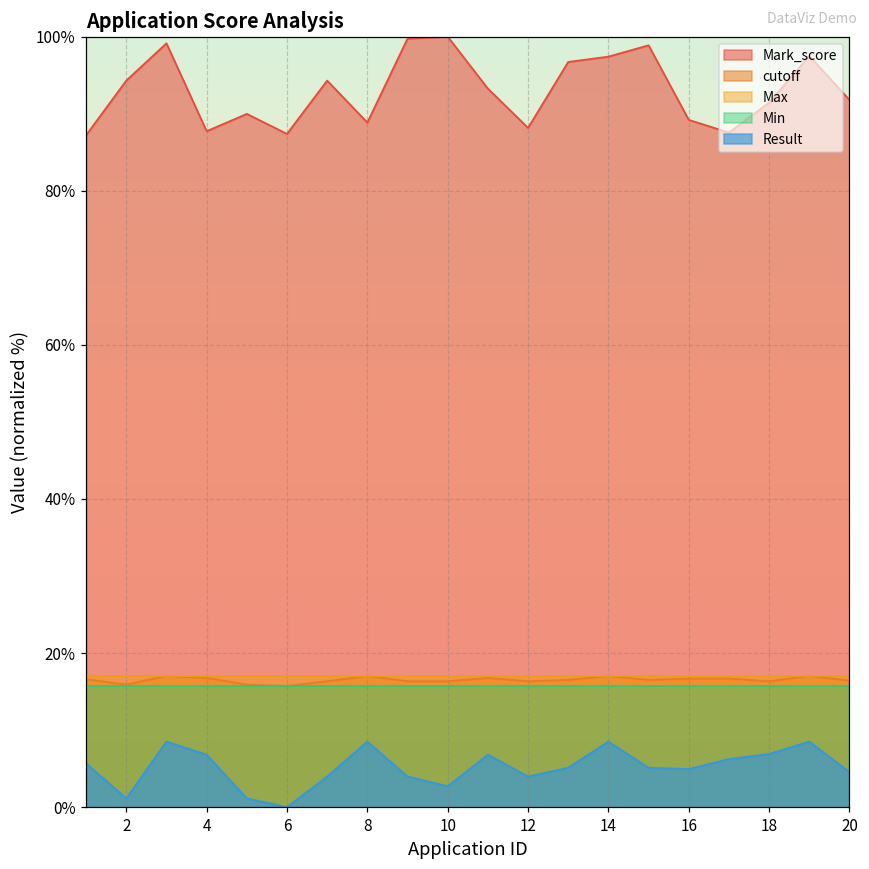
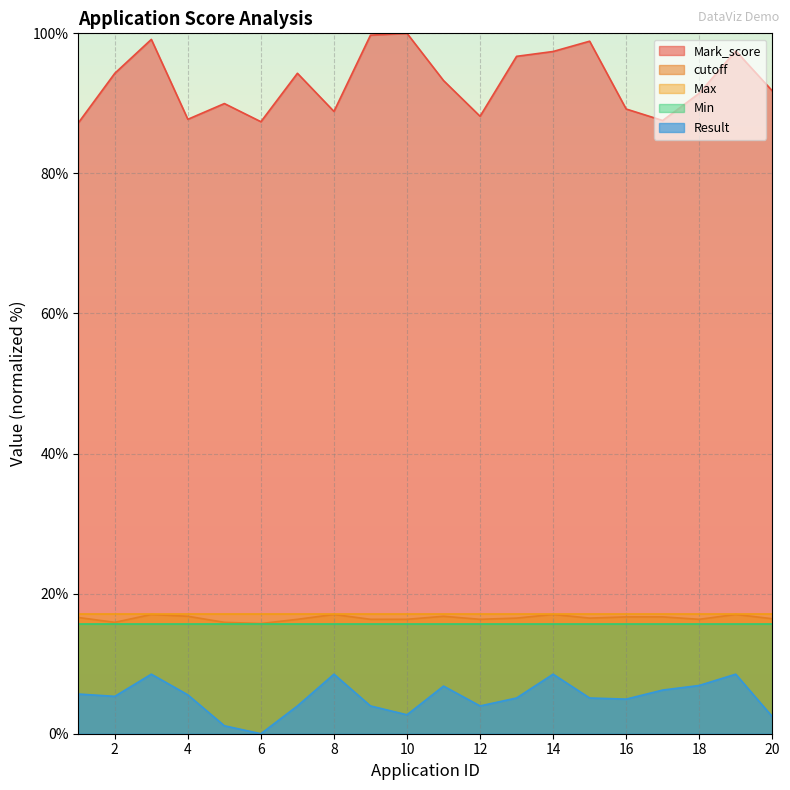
  {
    "Min": {
      "4": "16%",
      "8": "16%",
      "10": "16%",
      "12": "16%",
      "14": "16%",
      "16": "16%",
      "18": "16%",
      "20": "16%"
    },
    "Result": {
-     "2": "1%",
-     "4": "7%",
+     "2": "5%",
+     "4": "6%",
      "6": "0%",
      "8": "9%",
      "10": "3%",
      "12": "4%",
      "14": "9%",
      "16": "5%",
      "18": "7%",
-     "20": "5%"
+     "20": "2%"
    }
  }
